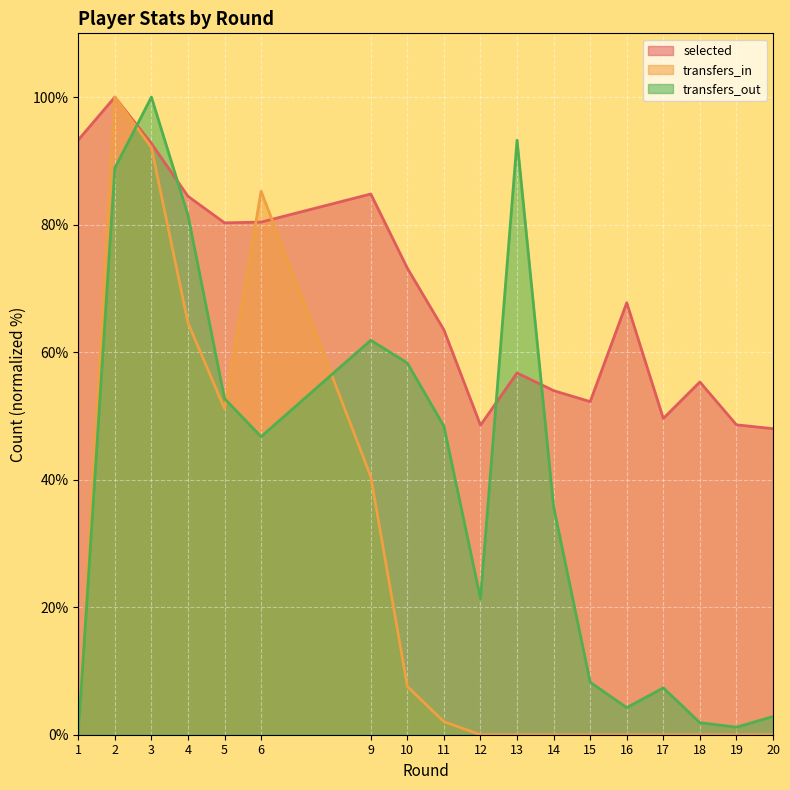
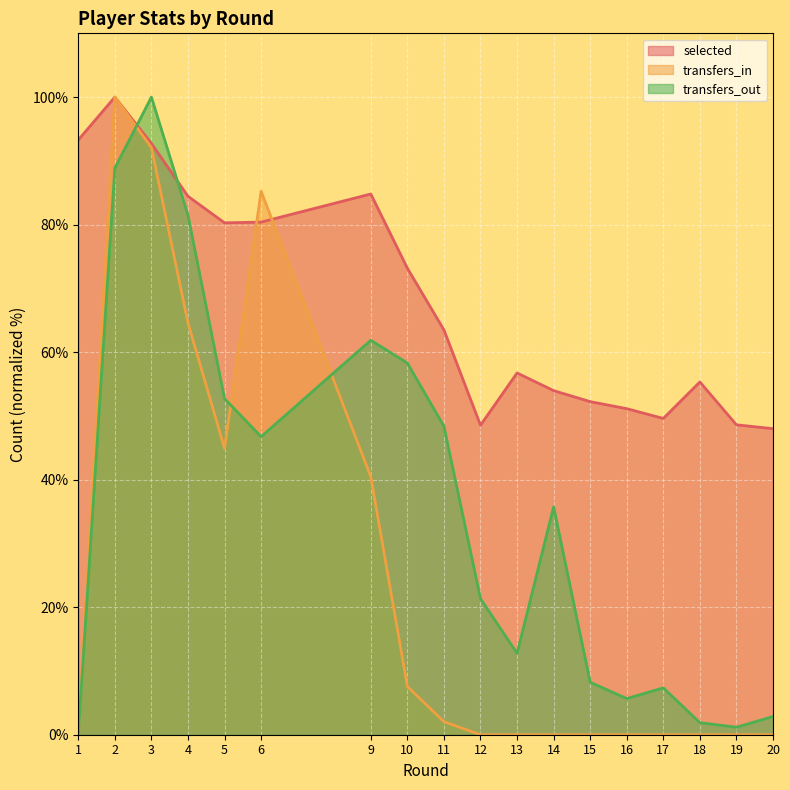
  {
    "selected": {
      "1": "93%",
      "3": "93%",
      "4": "84%",
      "5": "80%",
      "6": "80%",
      "9": "85%",
      "10": "73%",
      "11": "63%",
      "12": "49%",
      "13": "57%",
      "14": "54%",
      "15": "52%",
-     "16": "68%",
+     "16": "51%",
      "17": "50%",
      "18": "55%",
      "19": "49%",
      "20": "48%"
    },
    "transfers_in": {
      "3": "92%",
      "4": "65%",
-     "5": "51%",
+     "5": "45%",
      "6": "85%",
      "9": "40%",
      "10": "8%",
      "11": "2%",
      "12": "0%",
      "13": "0%",
      "14": "0%",
      "15": "0%",
      "16": "0%",
      "17": "0%",
      "18": "0%",
      "19": "0%",
      "20": "0%"
    },
    "transfers_out": {
      "2": "89%",
      "3": "100%",
      "4": "81%",
      "5": "53%",
      "6": "47%",
      "9": "62%",
      "10": "58%",
      "11": "48%",
      "12": "21%",
-     "13": "93%",
+     "13": "13%",
      "14": "36%",
      "15": "8%",
-     "16": "4%",
+     "16": "6%",
      "17": "7%",
      "18": "2%",
      "19": "1%",
      "20": "3%"
    }
  }
